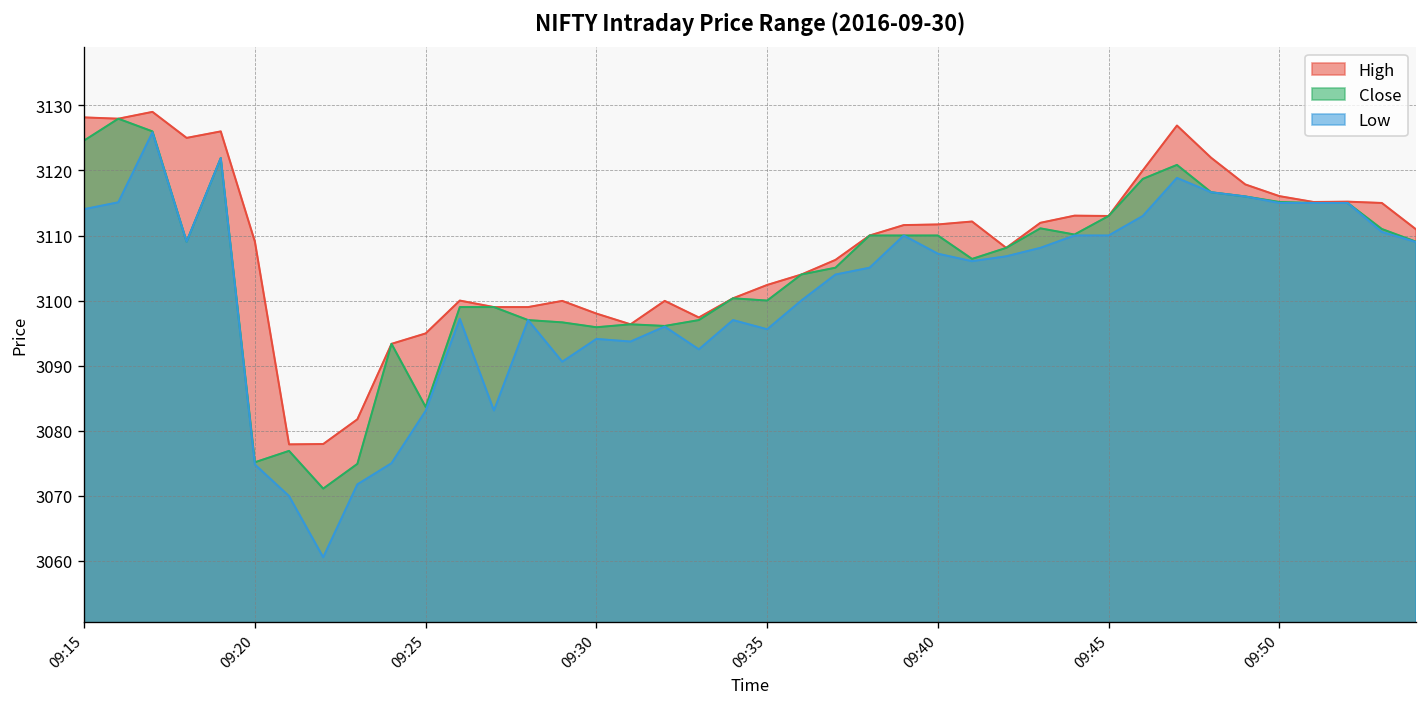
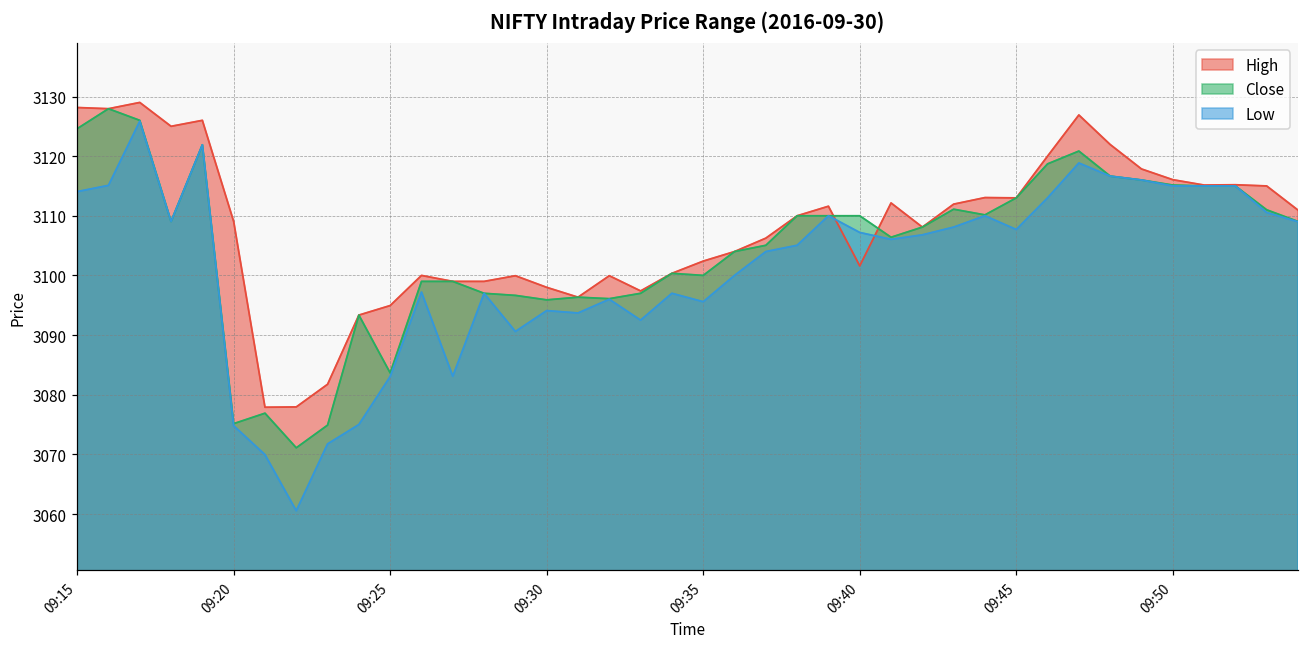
  {
    "High": {
      "09:15": 3128,
      "09:20": 3109,
      "09:25": 3095,
      "09:30": 3098,
      "09:35": 3102,
-     "09:40": 3112,
+     "09:40": 3102,
      "09:50": 3116
    },
    "Close": {
      "09:15": 3125,
      "09:25": 3084,
      "09:30": 3096,
      "09:35": 3100,
      "09:40": 3110
    },
    "Low": {
      "09:15": 3114,
      "09:25": 3083,
      "09:30": 3094,
      "09:35": 3096,
      "09:40": 3107,
-     "09:45": 3110
+     "09:45": 3108
    }
  }
